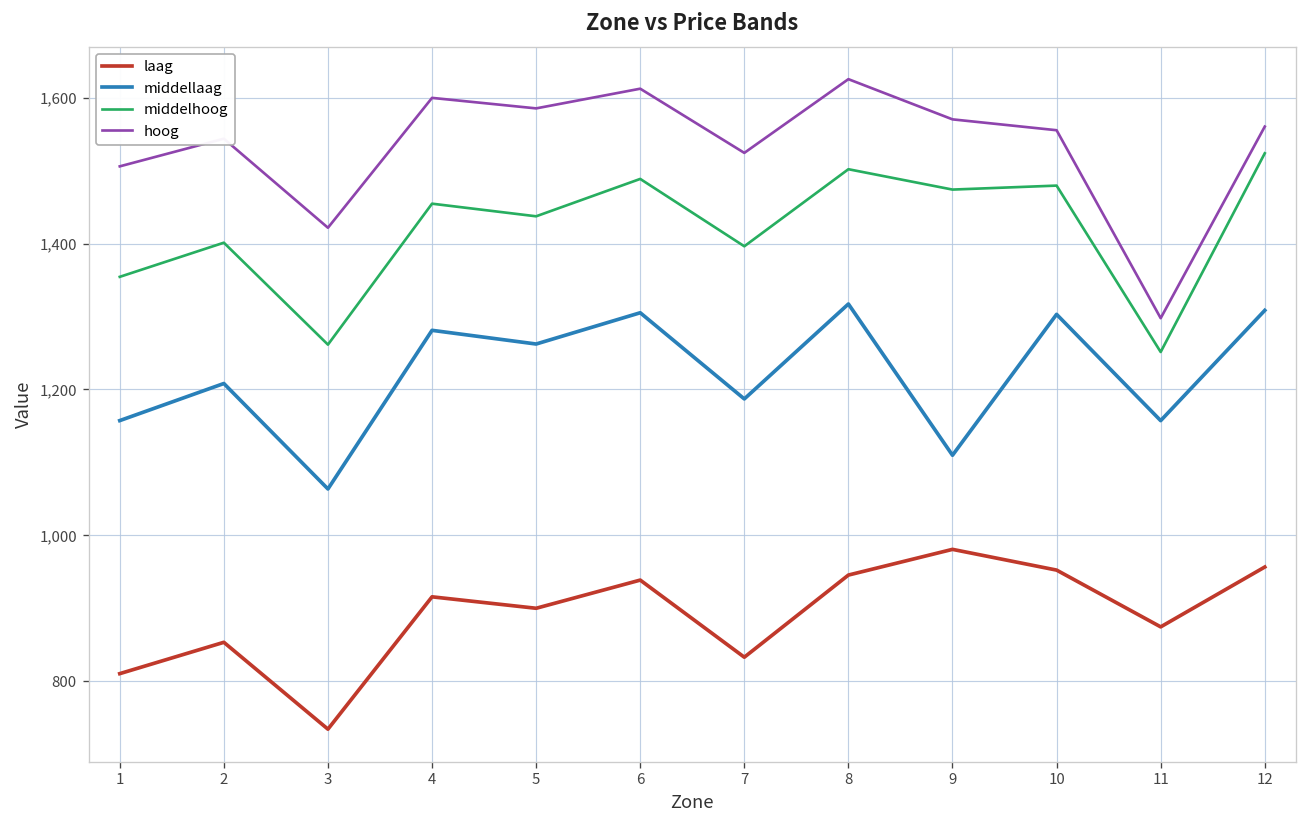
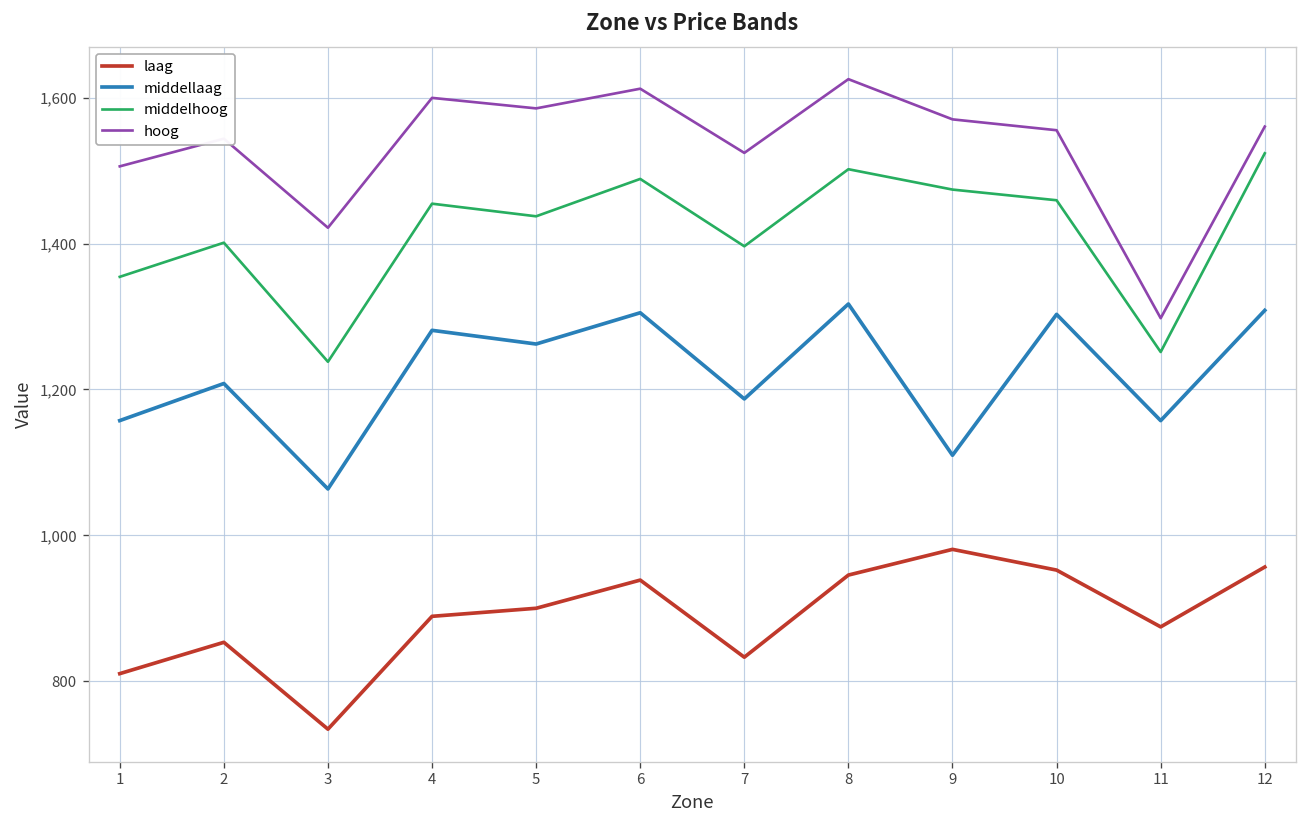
  {
    "laag": {
      "1": "810",
      "2": "850",
      "3": "730",
-     "4": "920",
+     "4": "890",
      "5": "900",
      "6": "940",
      "7": "830",
      "8": "950",
      "9": "980",
      "10": "950",
      "11": "870",
      "12": "960"
    },
    "middellaag": {
      "1": "1,160",
      "2": "1,210",
      "3": "1,060",
      "4": "1,280",
      "5": "1,260",
      "6": "1,310",
      "7": "1,190",
      "8": "1,320",
      "9": "1,110",
      "10": "1,300",
      "11": "1,160",
      "12": "1,310"
    },
    "middelhoog": {
      "1": "1,350",
      "2": "1,400",
-     "3": "1,260",
+     "3": "1,240",
      "4": "1,450",
      "5": "1,440",
      "6": "1,490",
      "7": "1,400",
      "8": "1,500",
      "9": "1,470",
-     "10": "1,480",
+     "10": "1,460",
      "11": "1,250",
      "12": "1,520"
    },
    "hoog": {
      "1": "1,510",
      "3": "1,420",
      "4": "1,600",
      "5": "1,590",
      "6": "1,610",
      "7": "1,520",
      "8": "1,630",
      "9": "1,570",
      "10": "1,560",
      "11": "1,300",
      "12": "1,560"
    }
  }
